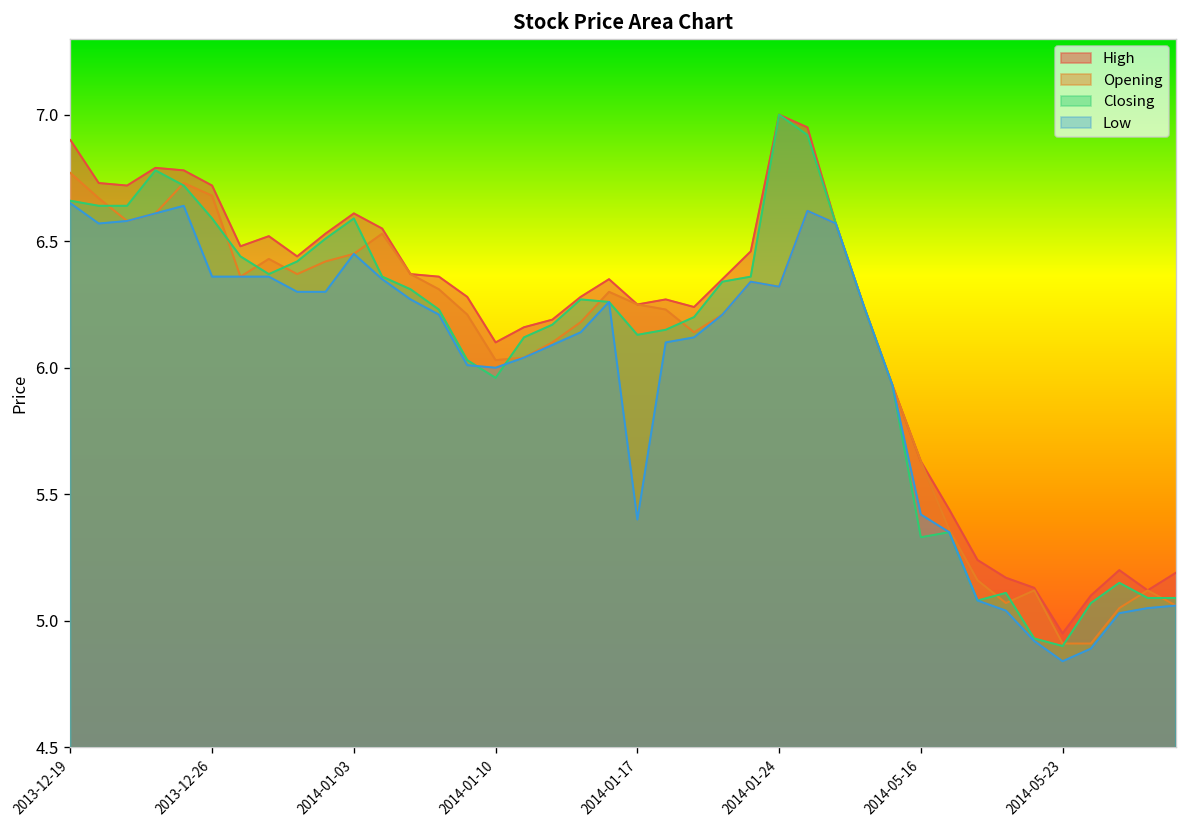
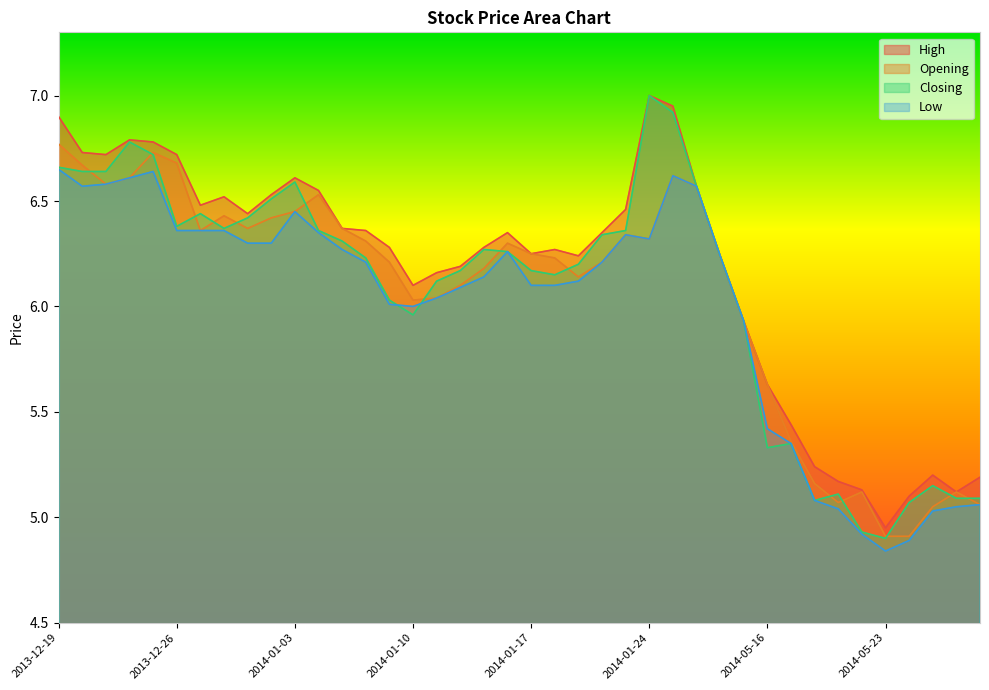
  {
    "Closing": {
-     "2013-12-26": 6.59,
+     "2013-12-26": 6.38,
      "2014-01-03": 6.59,
      "2014-01-10": 5.96,
-     "2014-01-17": 6.13,
+     "2014-01-17": 6.17,
      "2014-05-16": 5.33
    },
    "Low": {
      "2013-12-26": 6.36,
      "2014-01-10": 6.0,
-     "2014-01-17": 5.4,
+     "2014-01-17": 6.1,
      "2014-05-16": 5.42,
      "2014-05-23": 4.84
    }
  }
